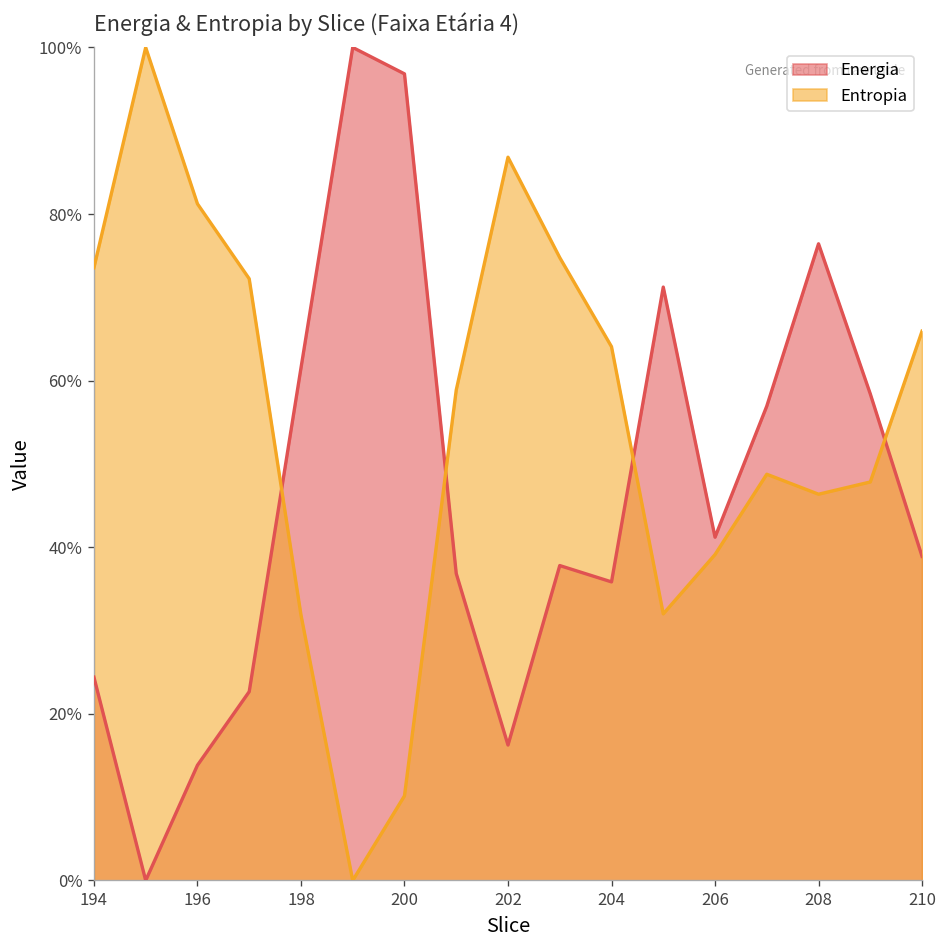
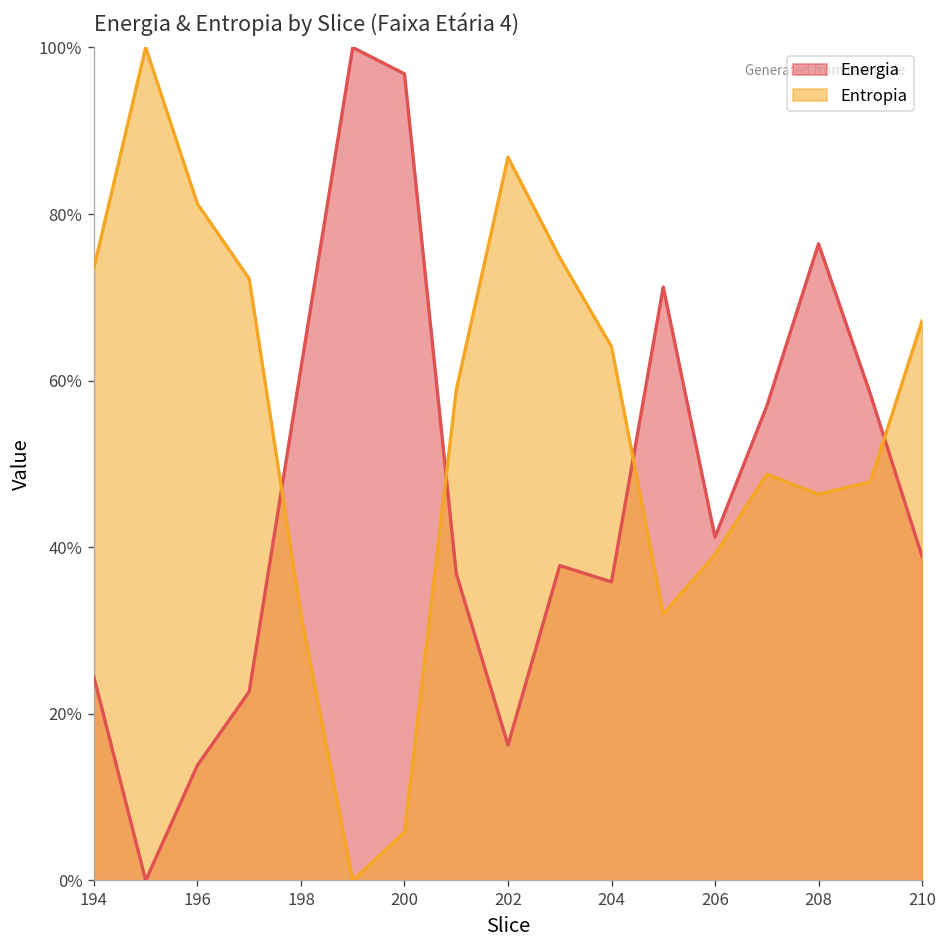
  {
    "Energia": {
      "194": "24%",
      "196": "14%",
      "198": "62%",
      "200": "97%",
      "202": "16%",
      "204": "36%",
      "206": "41%",
      "208": "76%",
      "210": "39%"
    },
    "Entropia": {
      "194": "74%",
      "196": "81%",
      "198": "32%",
-     "200": "10%",
+     "200": "6%",
      "202": "87%",
      "204": "64%",
      "206": "39%",
      "208": "46%",
-     "210": "66%"
+     "210": "67%"
    }
  }
